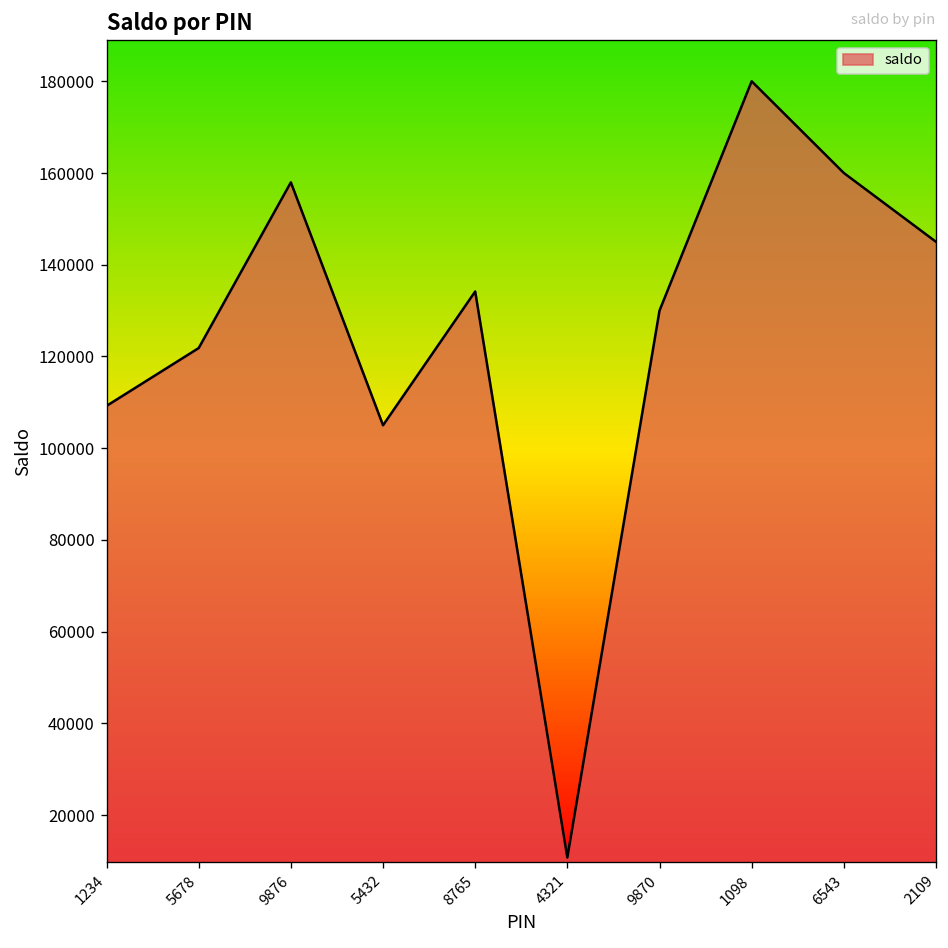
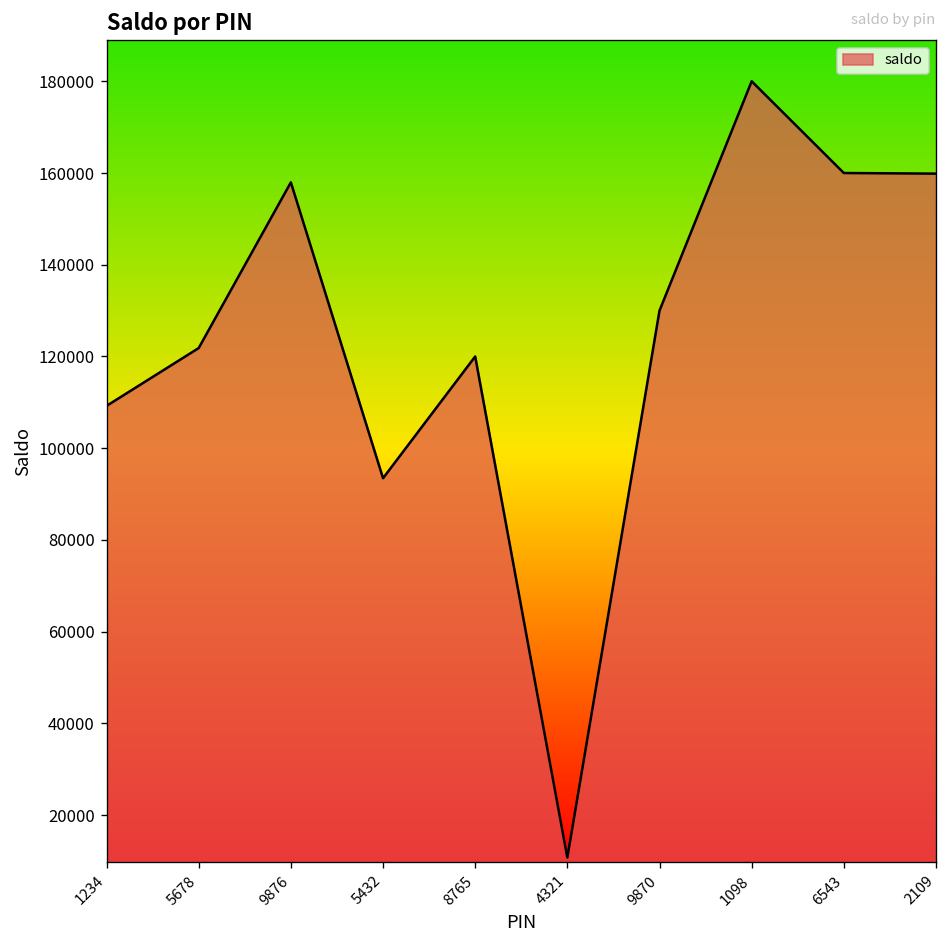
  {
    "1234": 109000,
    "5678": 122000,
    "9876": 158000,
-   "5432": 105000,
-   "8765": 134000,
+   "5432": 93000,
+   "8765": 120000,
    "4321": 11000,
    "9870": 130000,
    "1098": 180000,
    "6543": 160000,
-   "2109": 145000
+   "2109": 160000
  }
